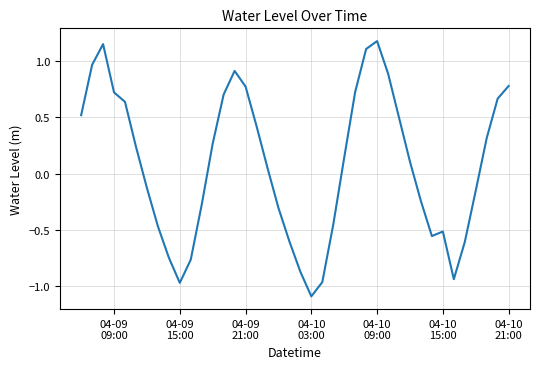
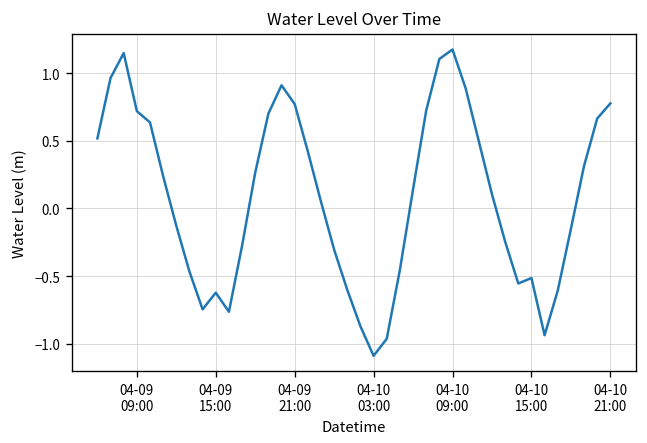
  {
    "04-09 09:00": 0.72,
-   "04-09 15:00": -0.97,
+   "04-09 15:00": -0.62,
    "04-09 21:00": 0.77,
    "04-10 03:00": -1.09,
    "04-10 09:00": 1.18,
    "04-10 15:00": -0.51,
    "04-10 21:00": 0.78
  }
